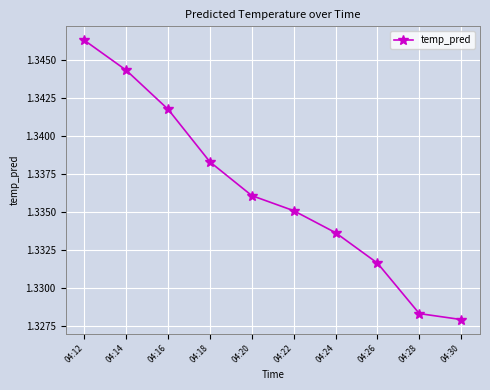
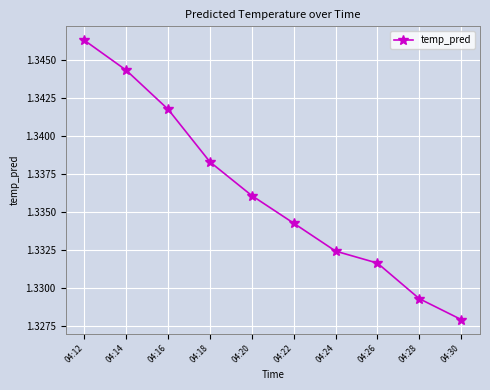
  {
    "04:12": 1.3463,
    "04:14": 1.3443,
    "04:16": 1.3418,
    "04:18": 1.3383,
    "04:20": 1.3361,
-   "04:22": 1.3351,
-   "04:24": 1.3337,
+   "04:22": 1.3343,
+   "04:24": 1.3324,
    "04:26": 1.3317,
-   "04:28": 1.3283,
+   "04:28": 1.3293,
    "04:30": 1.3279
  }
